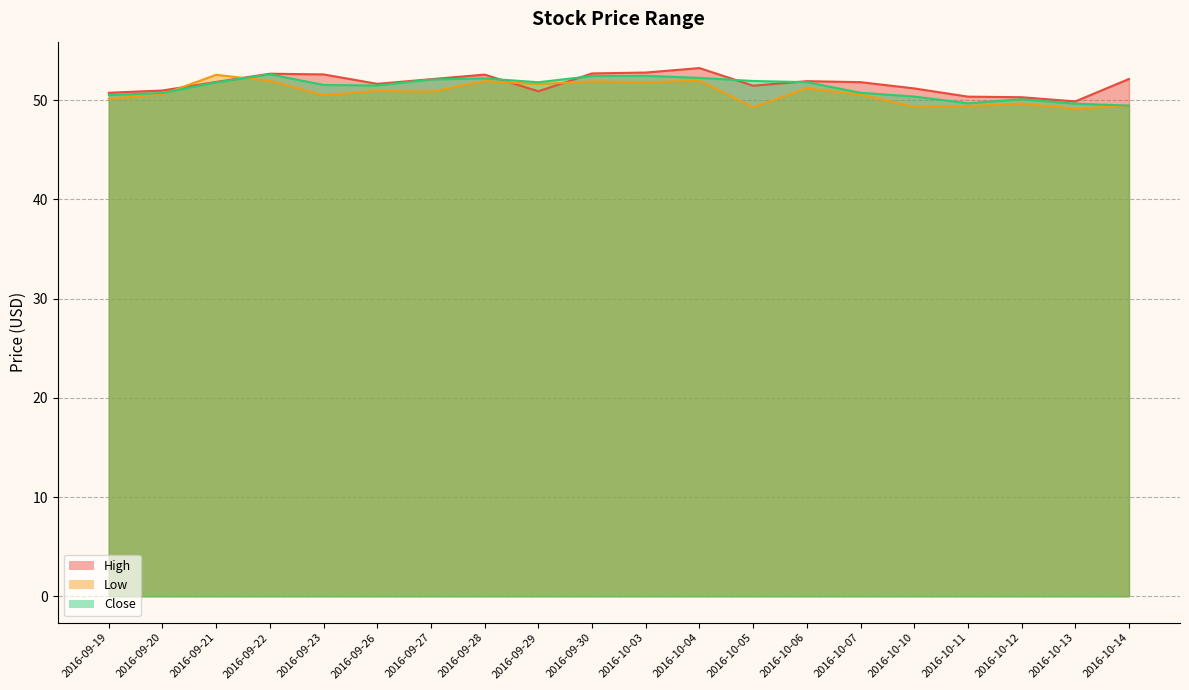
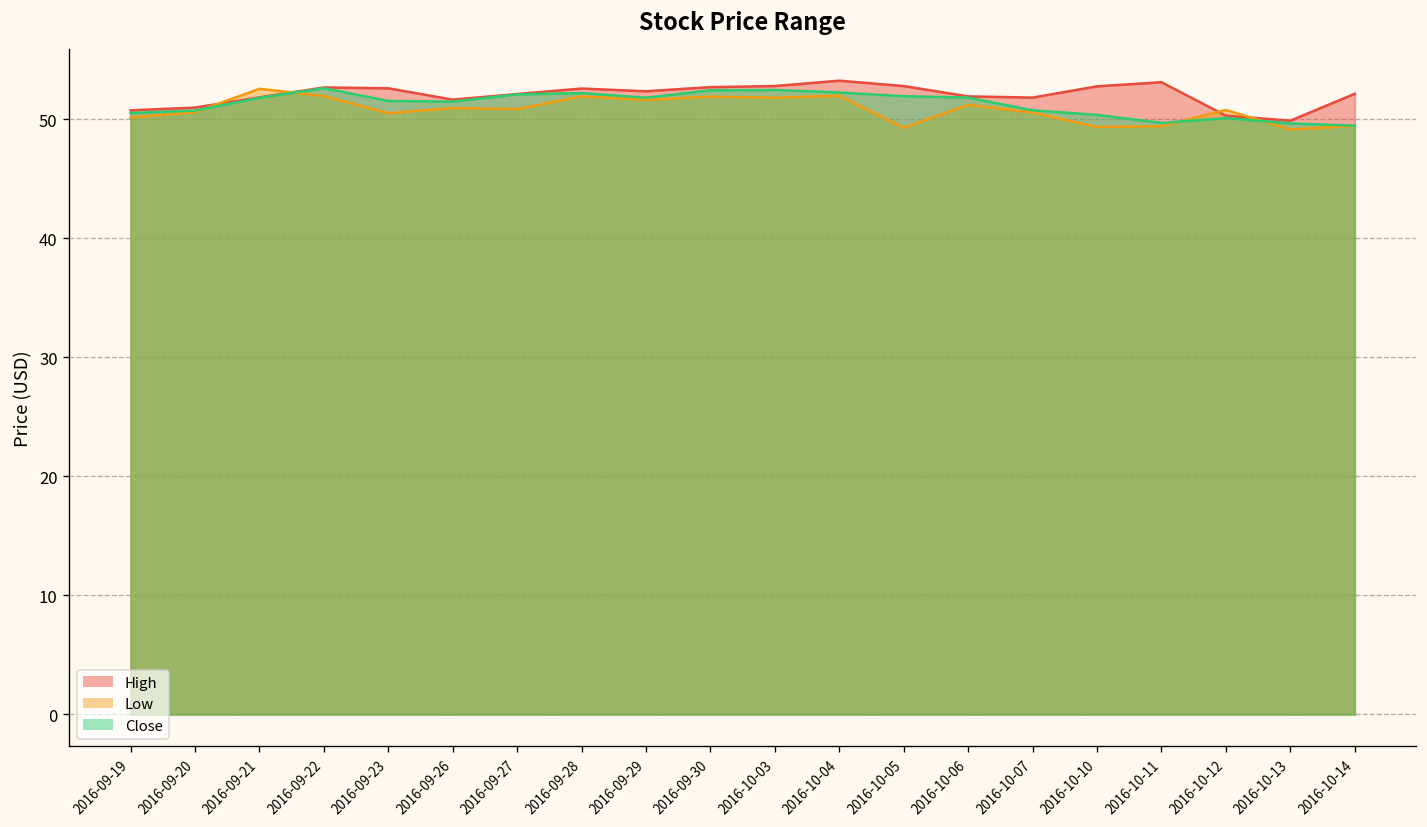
  {
    "High": {
      "2016-09-23": 53,
      "2016-09-28": 53,
-     "2016-09-29": 51,
+     "2016-09-29": 52,
      "2016-09-30": 53,
      "2016-10-03": 53,
      "2016-10-04": 53,
-     "2016-10-05": 51,
+     "2016-10-05": 53,
      "2016-10-07": 52,
-     "2016-10-10": 51,
-     "2016-10-11": 50,
+     "2016-10-10": 53,
+     "2016-10-11": 53,
      "2016-10-14": 52
    },
    "Low": {
      "2016-09-19": 50,
      "2016-09-21": 53,
      "2016-09-22": 52,
      "2016-09-23": 51,
      "2016-09-26": 51,
      "2016-09-27": 51,
      "2016-09-28": 52,
      "2016-09-30": 52,
      "2016-10-03": 52,
      "2016-10-04": 52,
      "2016-10-05": 49,
      "2016-10-06": 51,
      "2016-10-10": 49,
      "2016-10-11": 49,
-     "2016-10-12": 50,
+     "2016-10-12": 51,
      "2016-10-13": 49
    },
    "Close": {
      "2016-09-23": 52,
      "2016-09-28": 52,
      "2016-09-30": 52,
      "2016-10-03": 52,
      "2016-10-04": 52,
      "2016-10-05": 52,
      "2016-10-10": 50,
      "2016-10-11": 50
    }
  }
